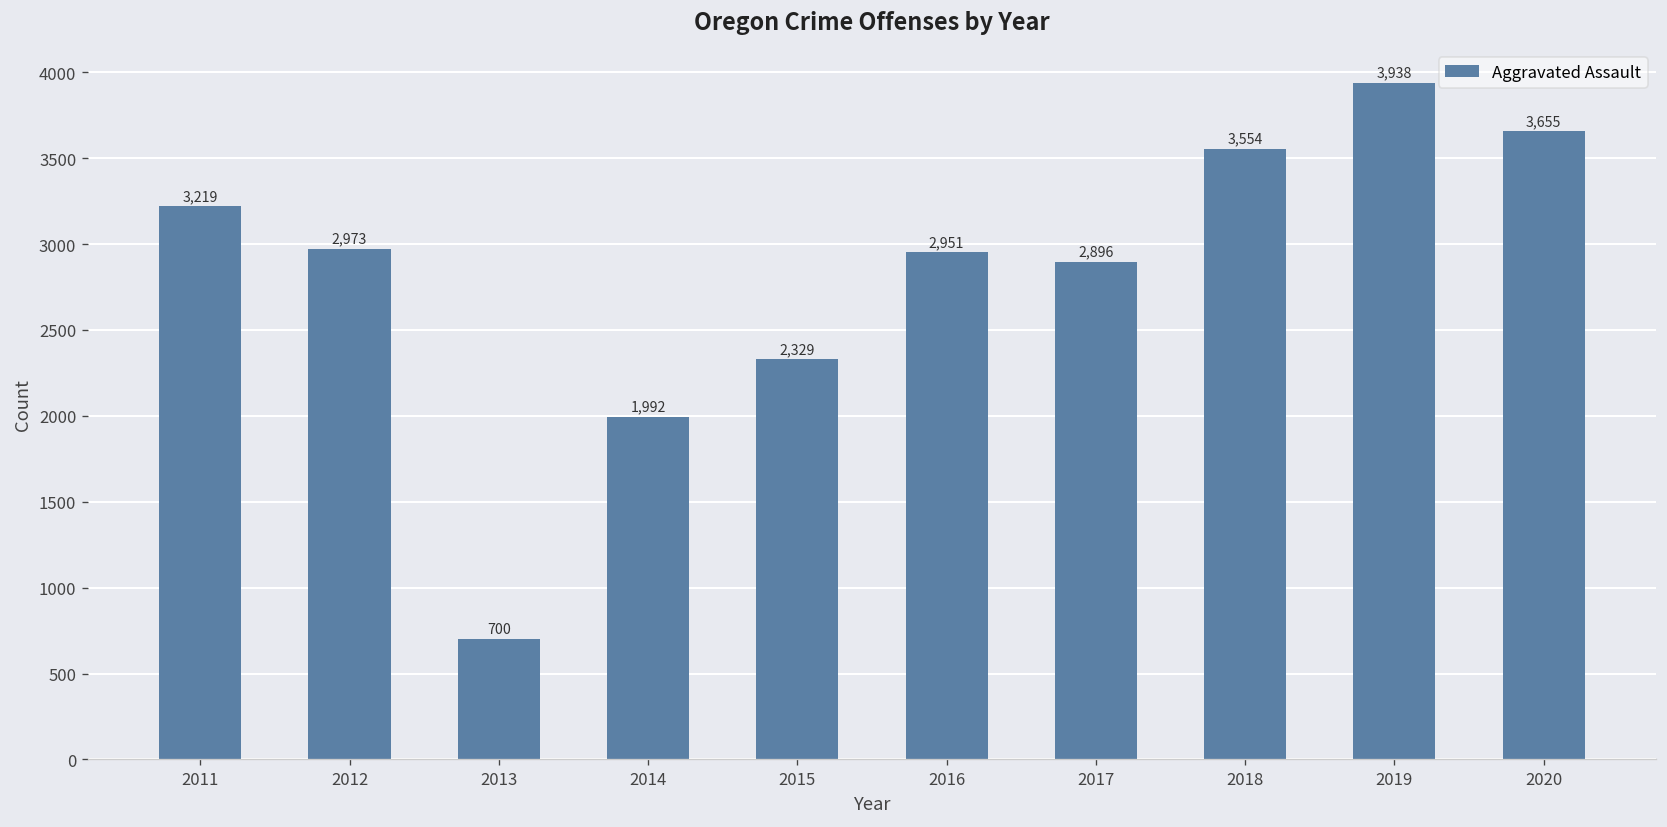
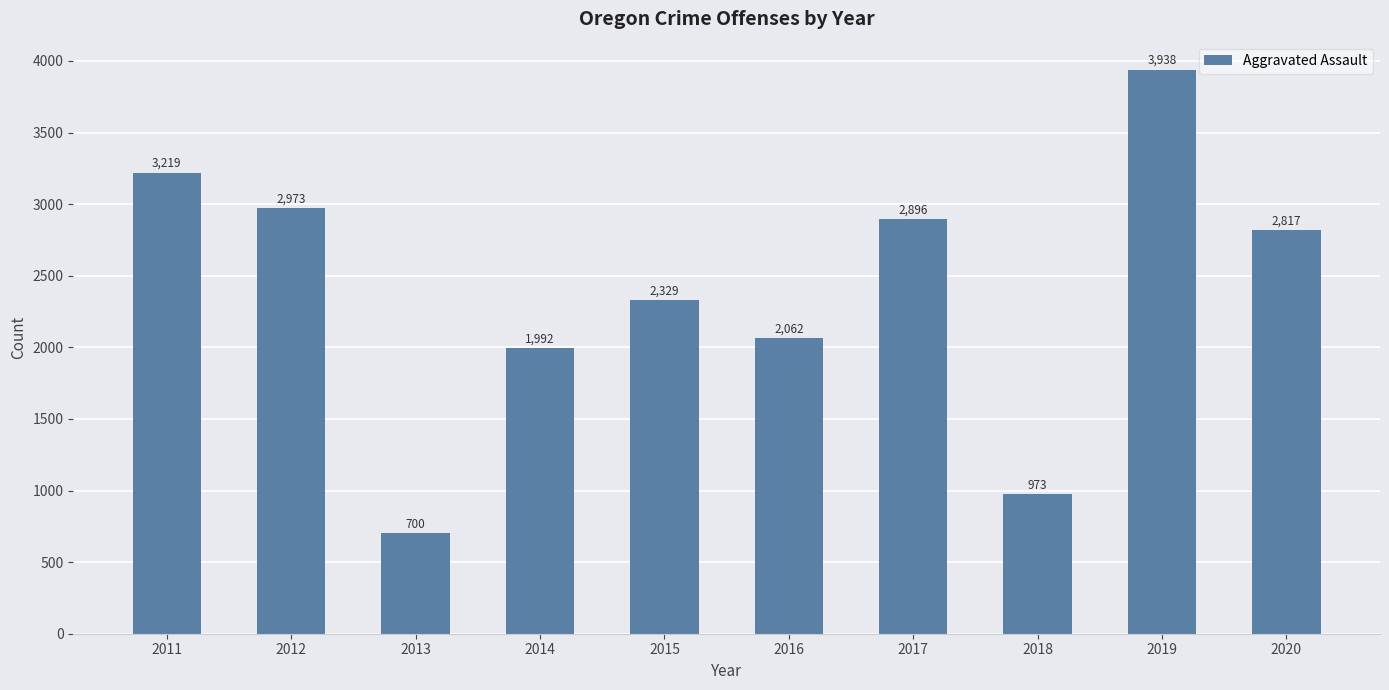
  {
    "2011": "3,219",
    "2012": "2,973",
    "2013": "700",
    "2014": "1,992",
    "2015": "2,329",
-   "2016": "2,951",
+   "2016": "2,062",
    "2017": "2,896",
-   "2018": "3,554",
+   "2018": "973",
    "2019": "3,938",
-   "2020": "3,655"
+   "2020": "2,817"
  }
